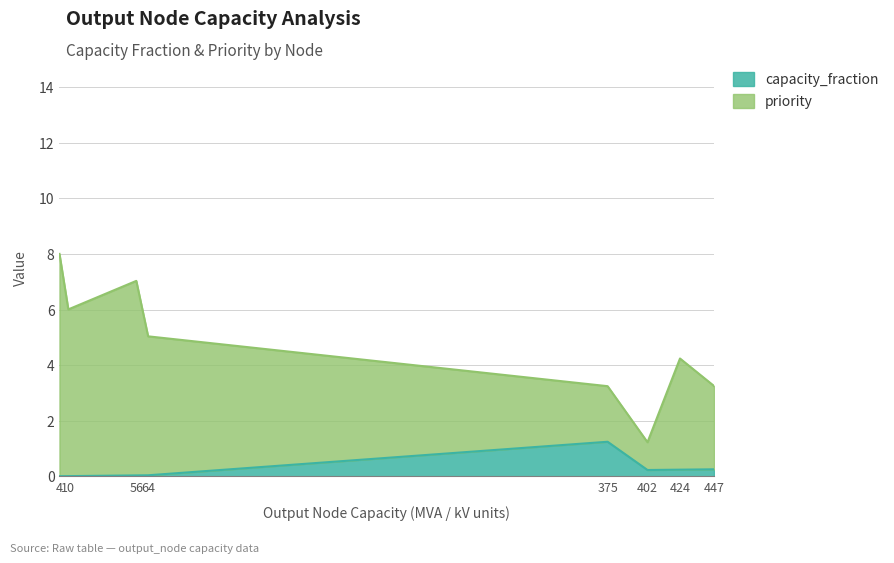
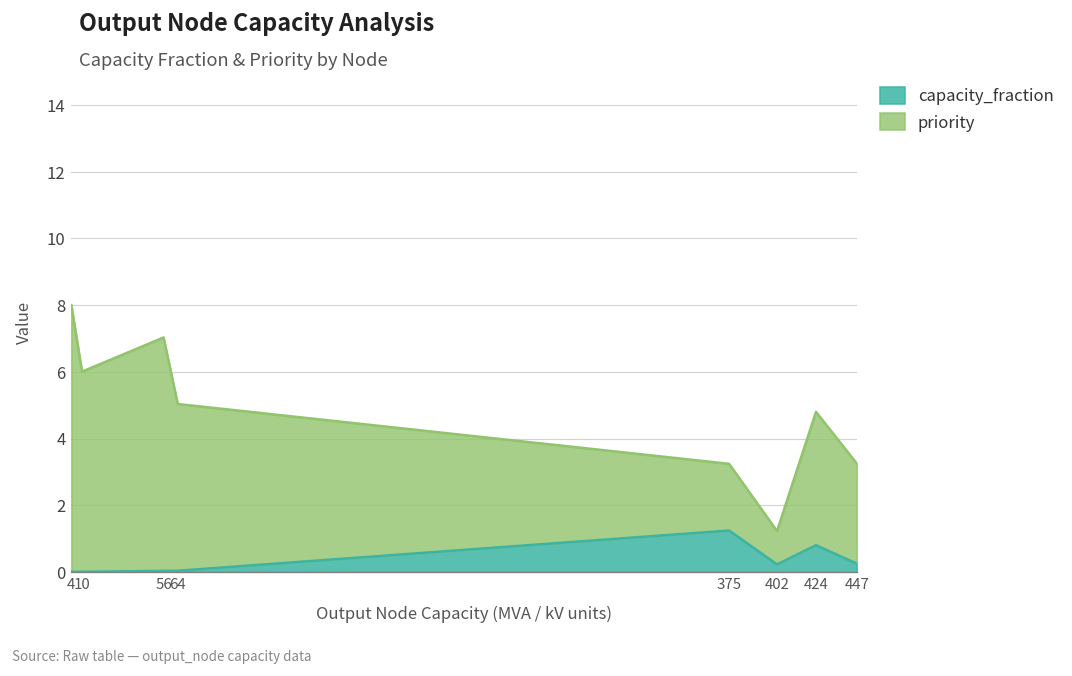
  {
    "capacity_fraction": {
      "10": 0.0,
      "375": 1.2,
      "402": 0.2,
-     "424": 0.2,
+     "424": 0.8,
      "447": 0.3
    },
    "priority": {
      "10": 6.0,
      "375": 2.0,
      "402": 1.0,
      "424": 4.0,
      "447": 3.0
    }
  }
